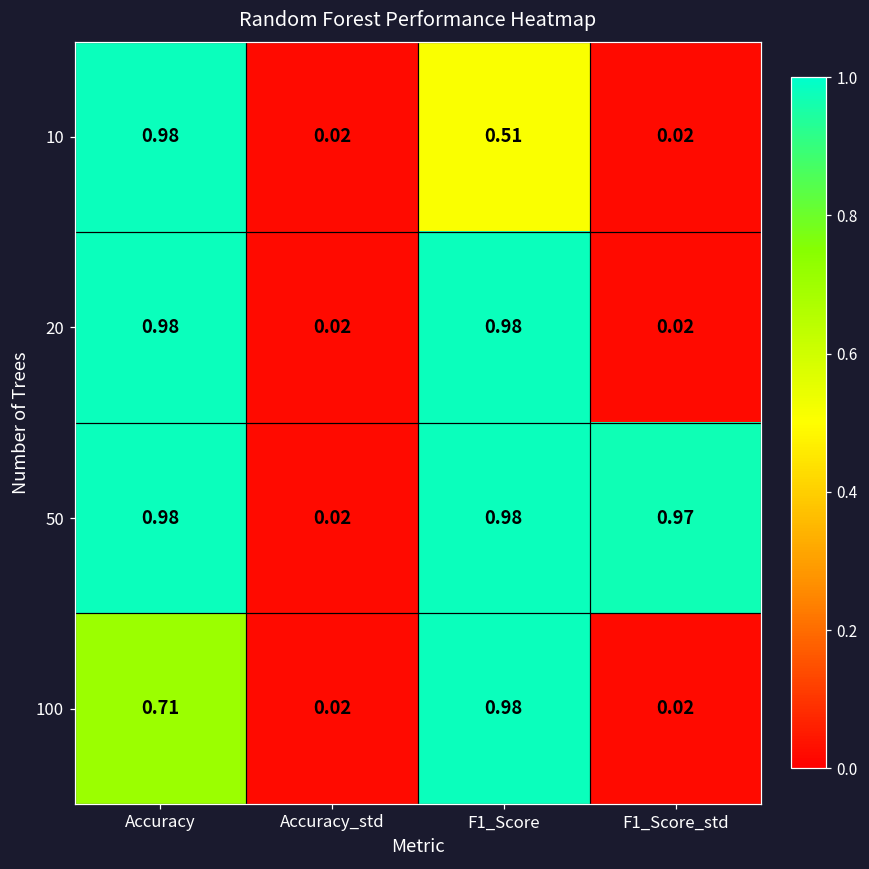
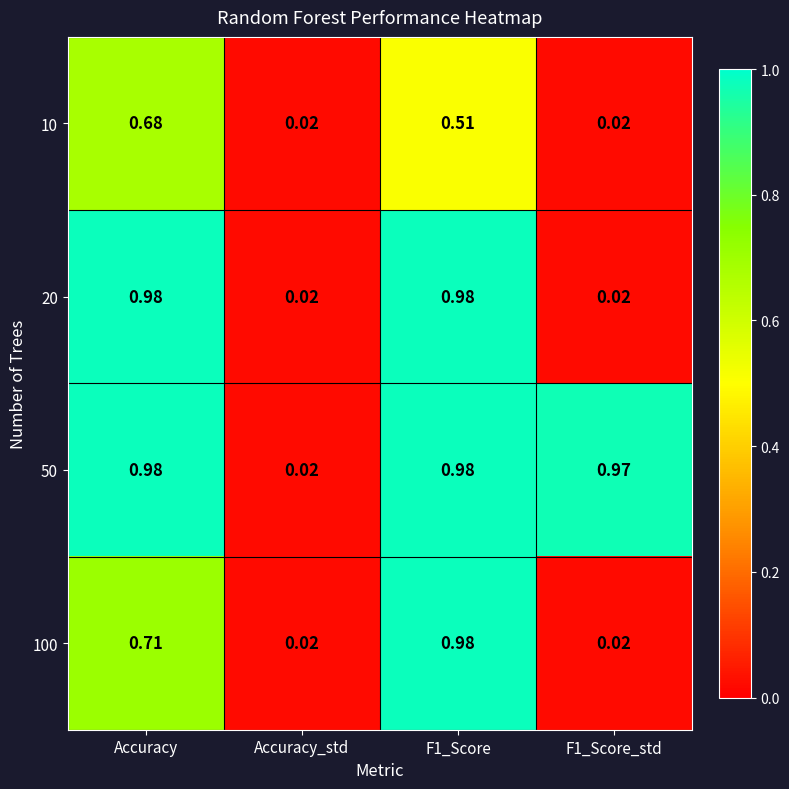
  {
    "10": {
-     "Accuracy": 0.98,
+     "Accuracy": 0.68,
      "Accuracy_std": 0.02,
      "F1_Score": 0.51,
      "F1_Score_std": 0.02
    },
    "20": {
      "Accuracy": 0.98,
      "Accuracy_std": 0.02,
      "F1_Score": 0.98,
      "F1_Score_std": 0.02
    },
    "50": {
      "Accuracy": 0.98,
      "Accuracy_std": 0.02,
      "F1_Score": 0.98,
      "F1_Score_std": 0.97
    },
    "100": {
      "Accuracy": 0.71,
      "Accuracy_std": 0.02,
      "F1_Score": 0.98,
      "F1_Score_std": 0.02
    }
  }
